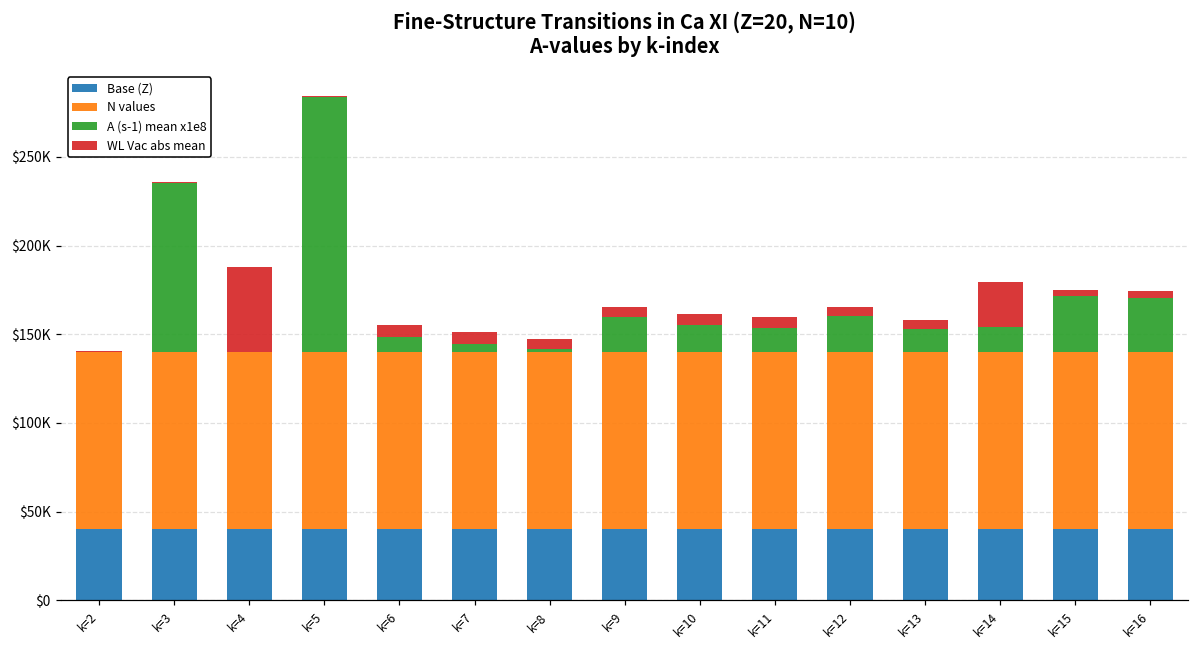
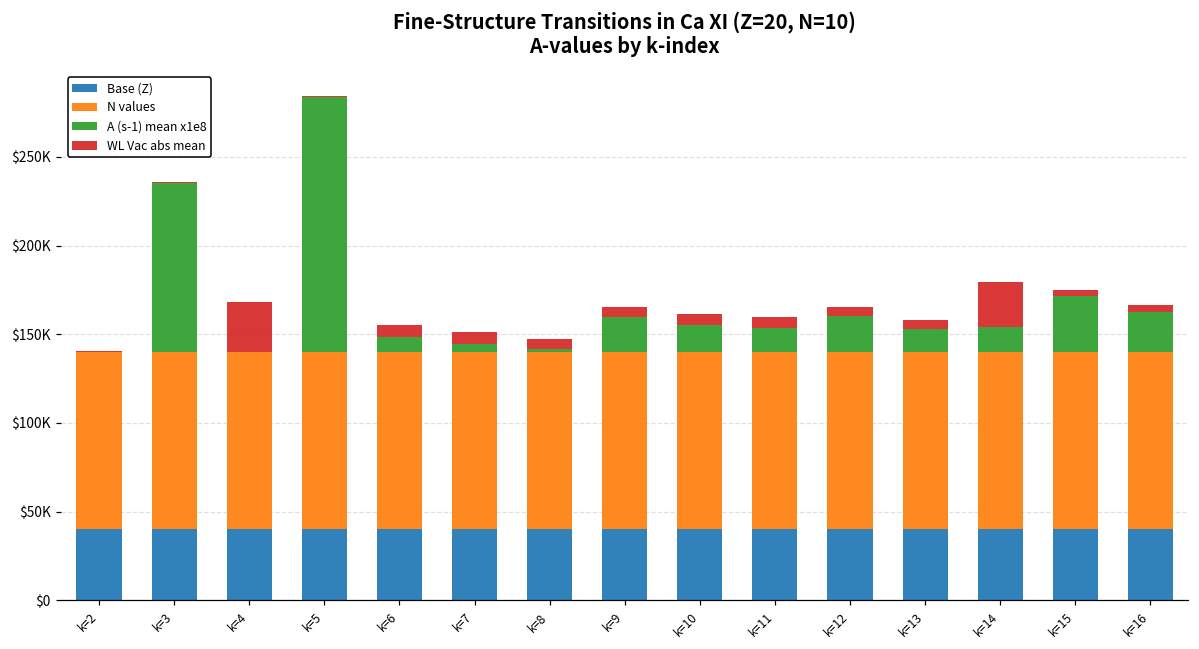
  {
    "Base (Z)": {
      "k=2": "$40000",
      "k=3": "$40000",
      "k=4": "$40000",
      "k=5": "$40000",
      "k=6": "$40000",
      "k=7": "$40000",
      "k=8": "$40000",
      "k=9": "$40000",
      "k=10": "$40000",
      "k=11": "$40000",
      "k=12": "$40000",
      "k=13": "$40000",
      "k=14": "$40000",
      "k=15": "$40000",
      "k=16": "$40000"
    },
    "N values": {
      "k=2": "$100000",
      "k=3": "$100000",
      "k=4": "$100000",
      "k=5": "$100000",
      "k=6": "$100000",
      "k=7": "$100000",
      "k=8": "$100000",
      "k=9": "$100000",
      "k=10": "$100000",
      "k=11": "$100000",
      "k=12": "$100000",
      "k=13": "$100000",
      "k=14": "$100000",
      "k=15": "$100000",
      "k=16": "$100000"
    },
    "A (s-1) mean x1e8": {
      "k=3": "$95000",
      "k=5": "$144000",
      "k=6": "$8000",
      "k=7": "$5000",
      "k=9": "$20000",
      "k=10": "$15000",
      "k=11": "$14000",
      "k=12": "$20000",
      "k=13": "$13000",
      "k=14": "$14000",
      "k=15": "$31000",
-     "k=16": "$30000"
+     "k=16": "$23000"
    },
    "WL Vac abs mean": {
-     "k=4": "$48000",
+     "k=4": "$28000",
      "k=6": "$7000",
      "k=7": "$6000",
      "k=8": "$6000",
      "k=9": "$6000",
      "k=10": "$6000",
      "k=11": "$6000",
      "k=12": "$5000",
      "k=13": "$5000",
      "k=14": "$26000",
      "k=15": "$4000",
      "k=16": "$4000"
    }
  }
